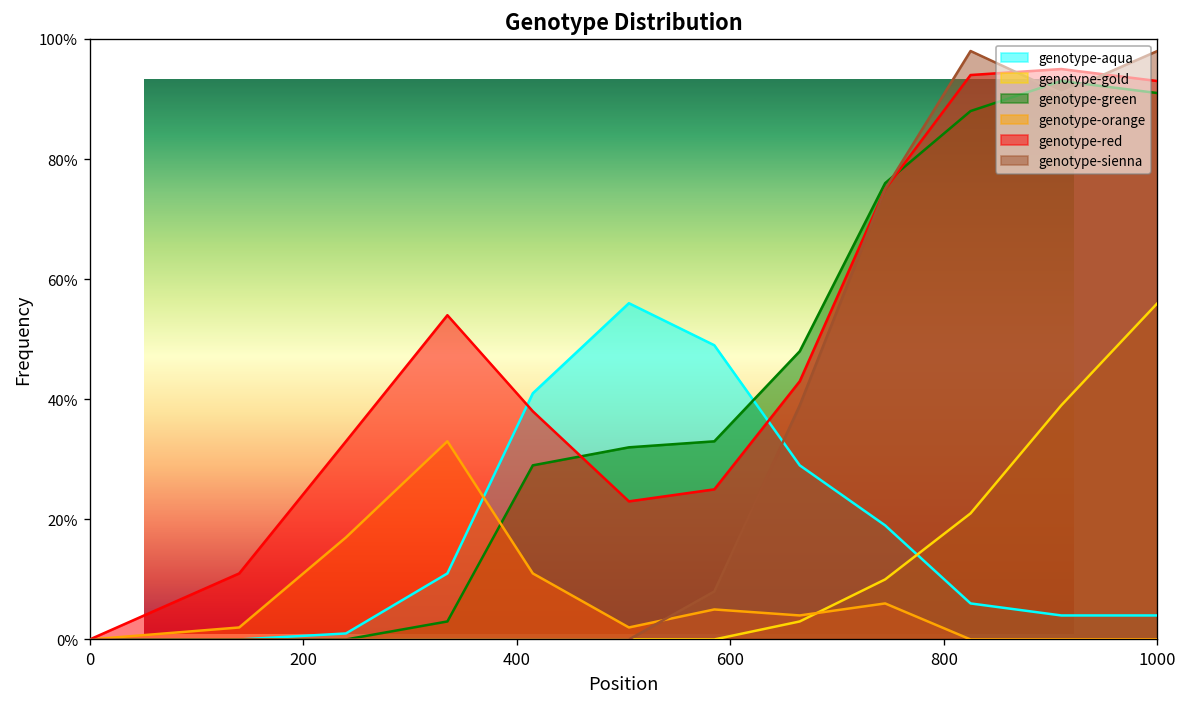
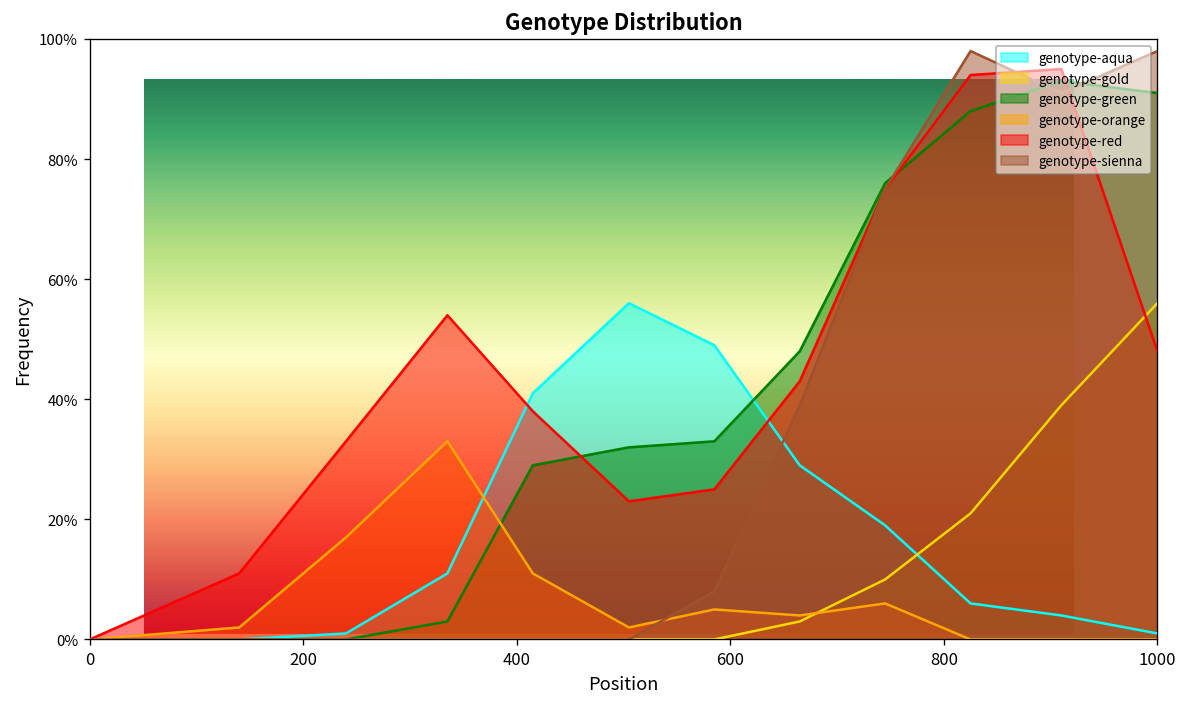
  {
    "Genotype Distribution": {
      "genotype-aqua": {
-       "1000": "4%"
+       "1000": "1%"
      },
      "genotype-green": {
        "1000": "91%"
      },
      "genotype-red": {
-       "1000": "93%"
+       "1000": "48%"
      },
      "genotype-sienna": {
        "1000": "98%"
      }
    }
  }
